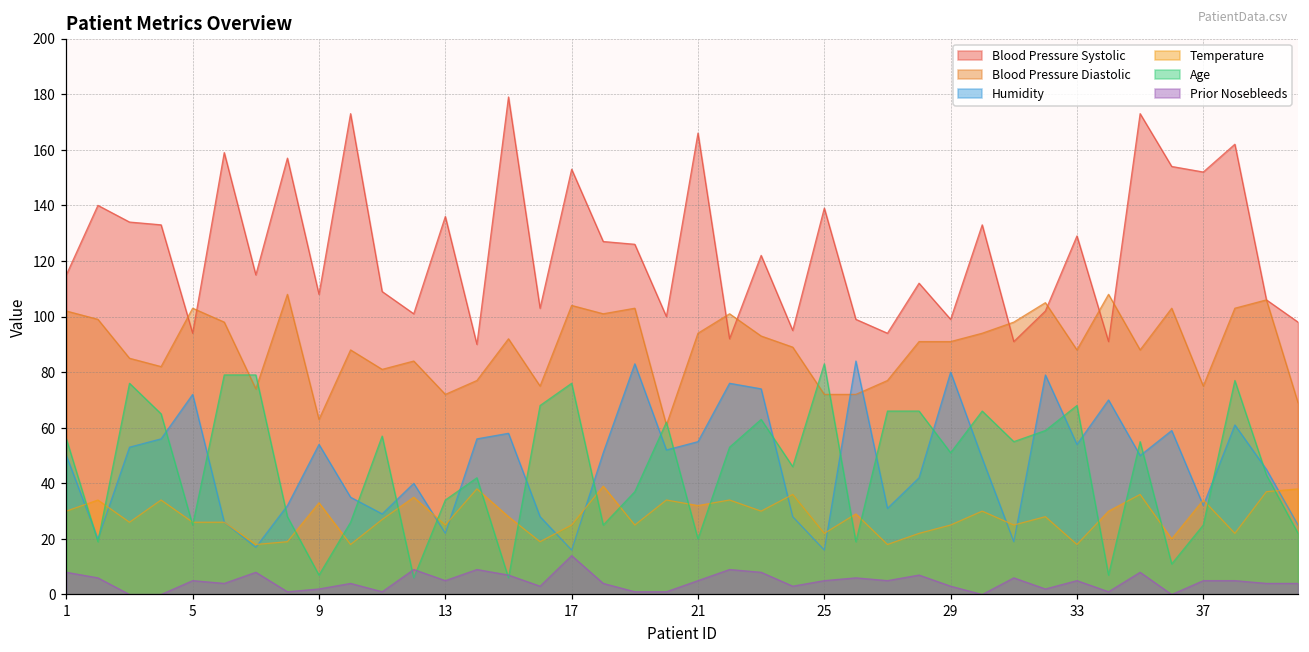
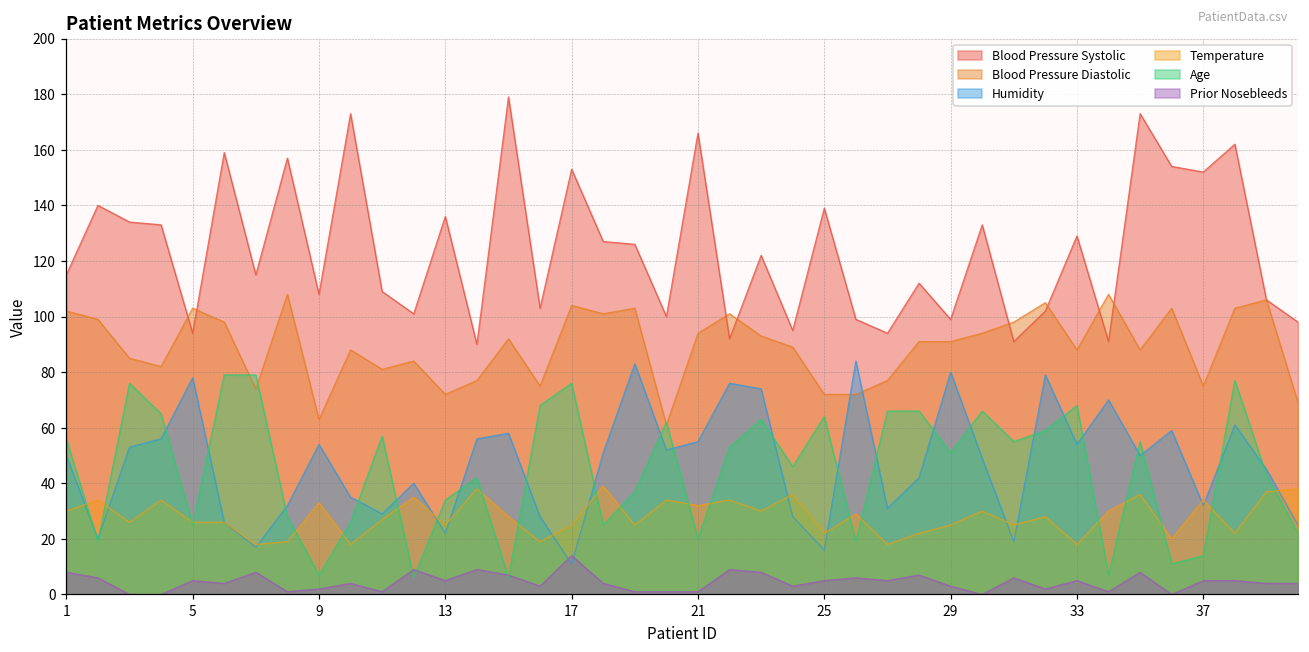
  {
    "Humidity": {
      "1": 50,
-     "5": 72,
+     "5": 78,
      "9": 54,
      "13": 22,
-     "17": 16,
+     "17": 11,
      "21": 55,
      "25": 16,
      "29": 80,
      "33": 54,
      "37": 32
    },
    "Age": {
      "1": 56,
      "9": 7,
      "13": 34,
      "17": 76,
      "21": 20,
-     "25": 83,
+     "25": 64,
      "29": 51,
      "33": 68,
-     "37": 25
+     "37": 14
    },
    "Prior Nosebleeds": {
      "1": 8,
      "5": 5,
      "9": 2,
      "13": 5,
      "17": 14,
-     "21": 5,
+     "21": 1,
      "25": 5,
      "29": 3,
      "33": 5,
      "37": 5
    }
  }
